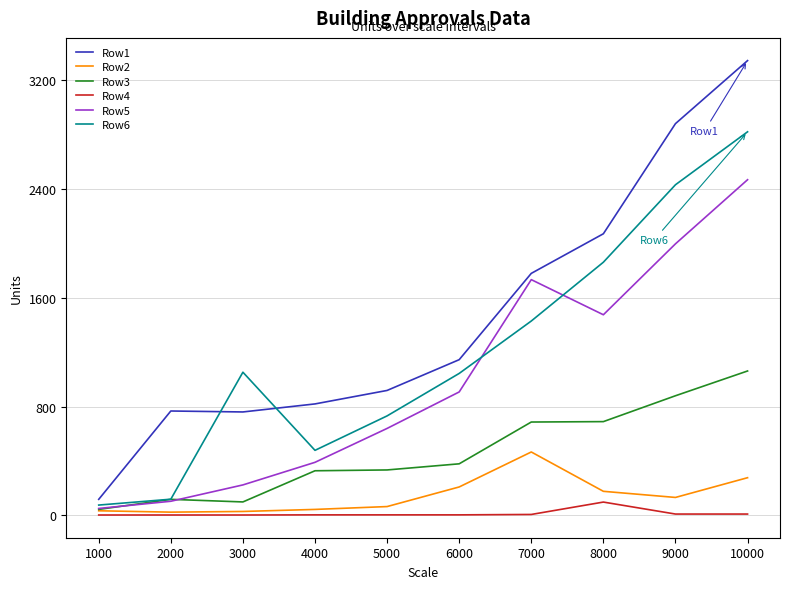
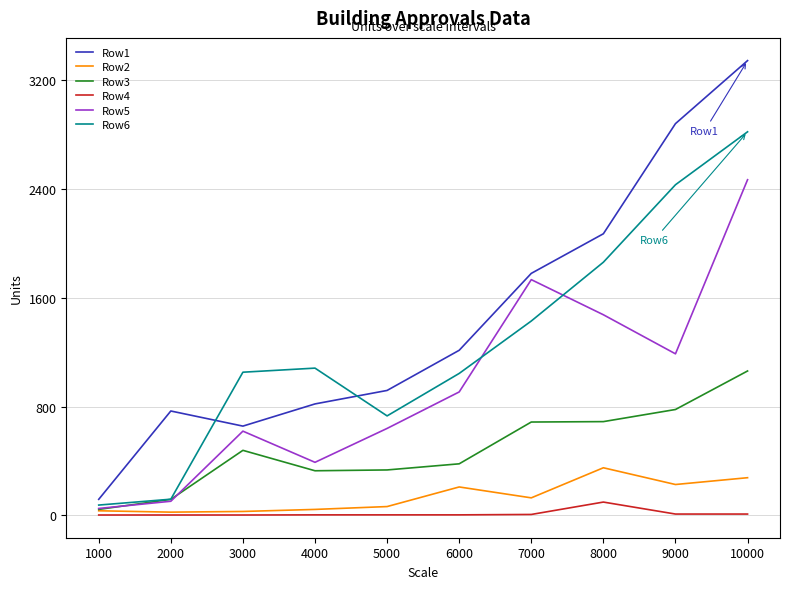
  {
    "Row1": {
      "1000": 120,
      "2000": 770,
-     "3000": 760,
+     "3000": 660,
      "4000": 820,
      "5000": 920,
-     "6000": 1140,
+     "6000": 1210,
      "7000": 1780,
      "8000": 2070,
      "9000": 2880,
      "10000": 3340
    },
    "Row2": {
      "2000": 20,
      "3000": 30,
      "4000": 40,
      "5000": 70,
      "6000": 210,
-     "7000": 470,
-     "8000": 180,
-     "9000": 130,
+     "7000": 130,
+     "8000": 350,
+     "9000": 230,
      "10000": 280
    },
    "Row3": {
-     "3000": 100,
+     "3000": 480,
      "4000": 330,
      "5000": 330,
      "6000": 380,
      "7000": 690,
      "8000": 690,
-     "9000": 880,
+     "9000": 780,
      "10000": 1060
    },
    "Row4": {
      "1000": 0,
      "2000": 0,
      "3000": 0,
      "4000": 0,
      "5000": 0,
      "6000": 0,
      "7000": 10,
      "8000": 100,
      "9000": 10,
      "10000": 10
    },
    "Row5": {
-     "3000": 220,
+     "3000": 620,
      "4000": 390,
      "5000": 640,
      "6000": 910,
      "7000": 1730,
      "8000": 1470,
-     "9000": 2000,
+     "9000": 1190,
      "10000": 2470
    },
    "Row6": {
      "1000": 80,
      "3000": 1050,
-     "4000": 480,
+     "4000": 1080,
      "5000": 730,
      "6000": 1040,
      "7000": 1430,
      "8000": 1860,
      "9000": 2430,
      "10000": 2820
    }
  }
